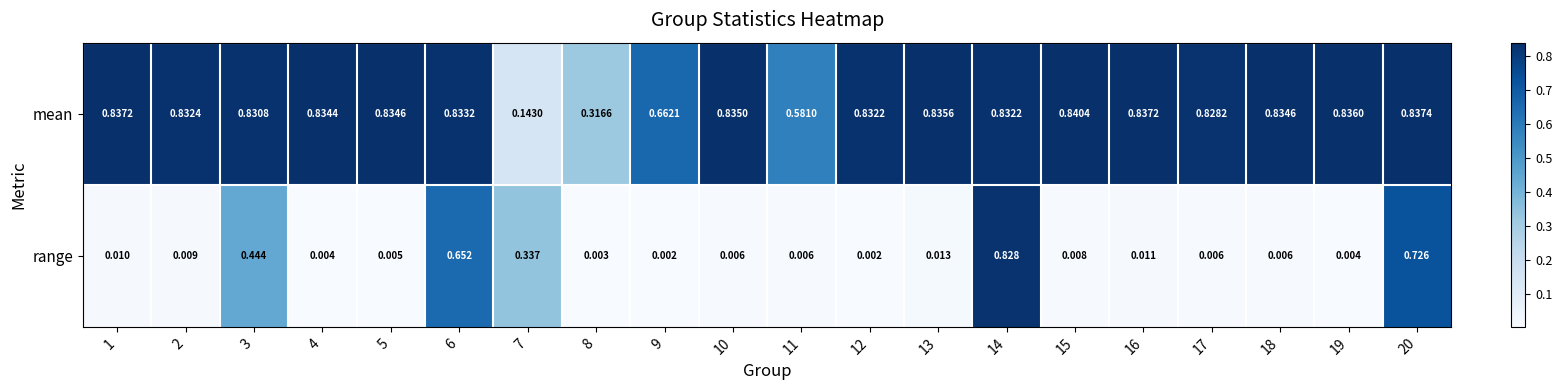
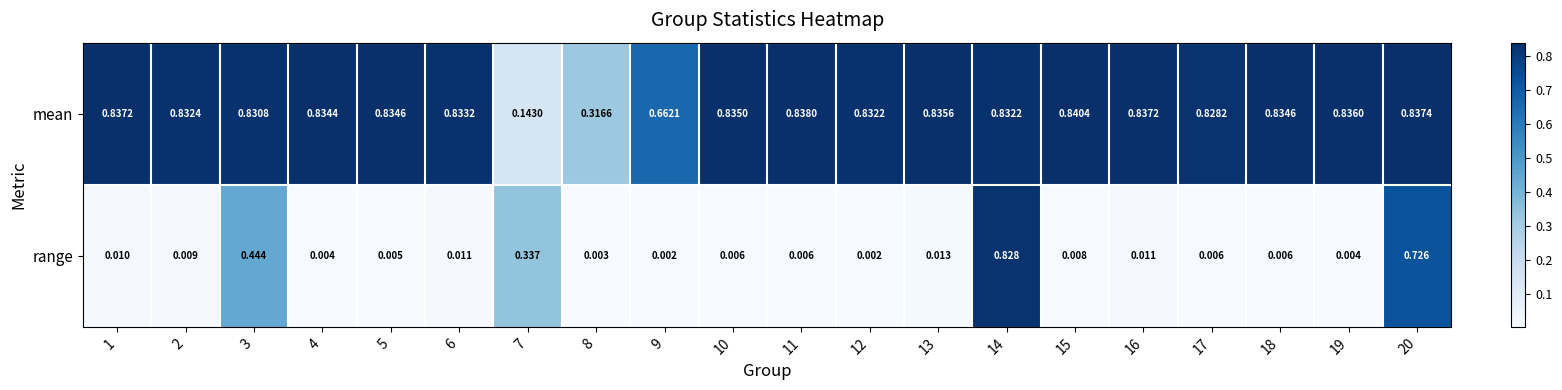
  {
    "mean": {
      "1": 0.8372,
      "2": 0.8324,
      "3": 0.8308,
      "4": 0.8344,
      "5": 0.8346,
      "6": 0.8332,
      "7": 0.1430,
      "8": 0.3166,
      "9": 0.6621,
      "10": 0.8350,
-     "11": 0.5810,
+     "11": 0.8380,
      "12": 0.8322,
      "13": 0.8356,
      "14": 0.8322,
      "15": 0.8404,
      "16": 0.8372,
      "17": 0.8282,
      "18": 0.8346,
      "19": 0.8360,
      "20": 0.8374
    },
    "range": {
      "1": 0.010,
      "2": 0.009,
      "3": 0.444,
      "4": 0.004,
      "5": 0.005,
-     "6": 0.652,
+     "6": 0.011,
      "7": 0.337,
      "8": 0.003,
      "9": 0.002,
      "10": 0.006,
      "11": 0.006,
      "12": 0.002,
      "13": 0.013,
      "14": 0.828,
      "15": 0.008,
      "16": 0.011,
      "17": 0.006,
      "18": 0.006,
      "19": 0.004,
      "20": 0.726
    }
  }
